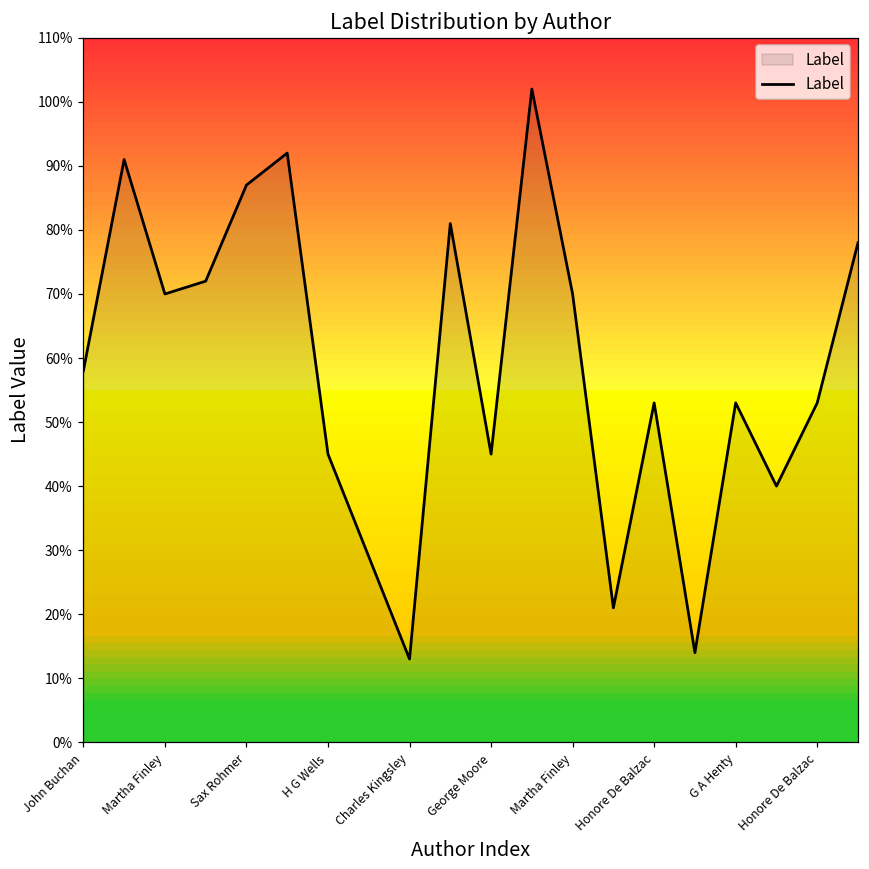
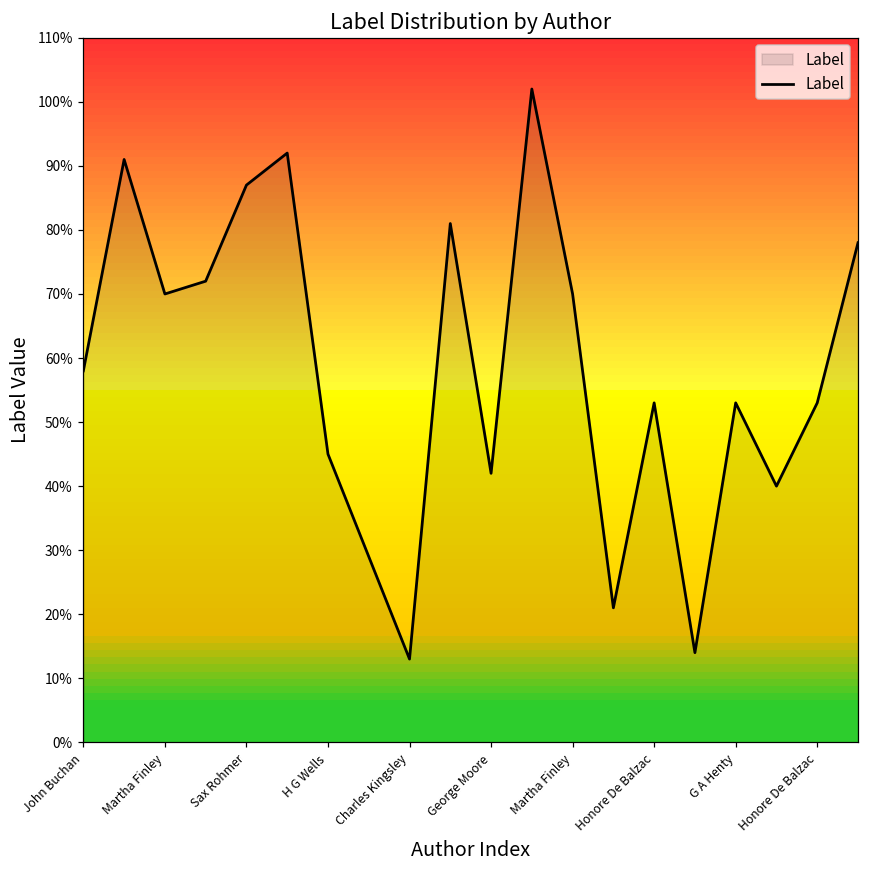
  {
    "John Buchan": "58%",
    "Sax Rohmer": "87%",
    "H G Wells": "45%",
    "Charles Kingsley": "13%",
-   "George Moore": "45%",
+   "George Moore": "42%",
    "G A Henty": "53%"
  }
